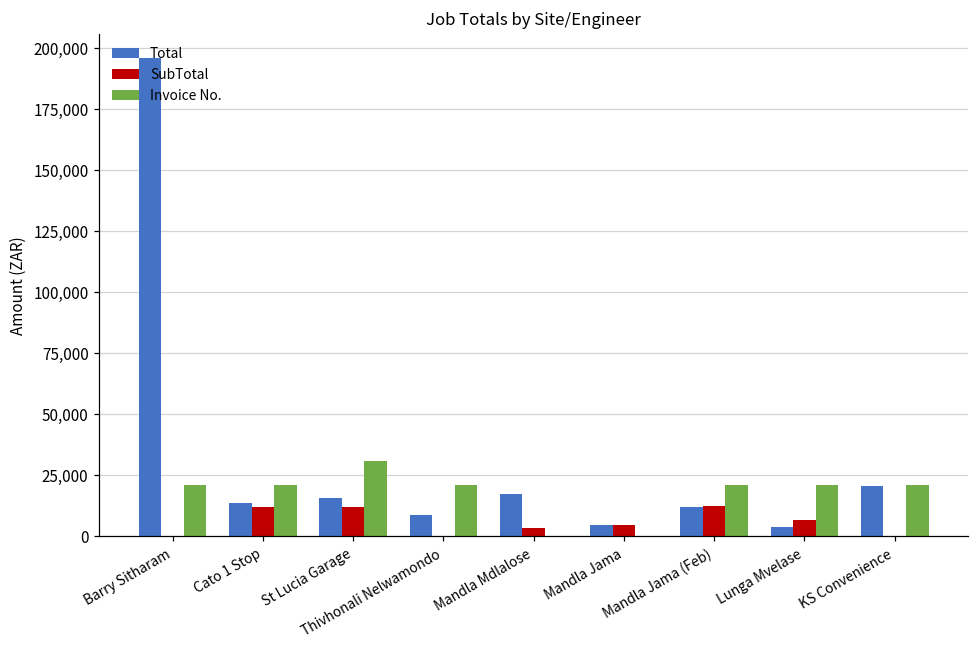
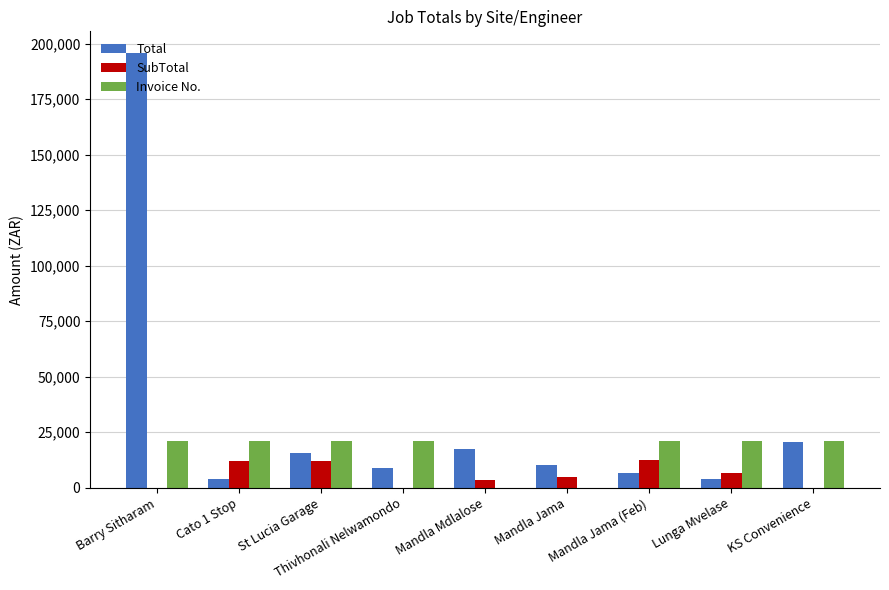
  {
    "Total": {
      "Barry Sitharam": "196,000",
-     "Cato 1 Stop": "14,000",
+     "Cato 1 Stop": "4,000",
      "St Lucia Garage": "16,000",
      "Thivhonali Nelwamondo": "9,000",
      "Mandla Mdlalose": "18,000",
-     "Mandla Jama": "5,000",
-     "Mandla Jama (Feb)": "12,000",
+     "Mandla Jama": "10,000",
+     "Mandla Jama (Feb)": "7,000",
      "Lunga Mvelase": "4,000",
      "KS Convenience": "21,000"
    },
    "SubTotal": {
      "Barry Sitharam": "0",
      "Cato 1 Stop": "12,000",
      "St Lucia Garage": "12,000",
      "Thivhonali Nelwamondo": "0",
      "Mandla Mdlalose": "3,000",
      "Mandla Jama": "5,000",
      "Mandla Jama (Feb)": "12,000",
      "Lunga Mvelase": "7,000",
      "KS Convenience": "0"
    },
    "Invoice No.": {
      "Barry Sitharam": "21,000",
      "Cato 1 Stop": "21,000",
-     "St Lucia Garage": "31,000",
+     "St Lucia Garage": "21,000",
      "Thivhonali Nelwamondo": "21,000",
      "Mandla Mdlalose": "0",
      "Mandla Jama": "0",
      "Mandla Jama (Feb)": "21,000",
      "Lunga Mvelase": "21,000",
      "KS Convenience": "21,000"
    }
  }
